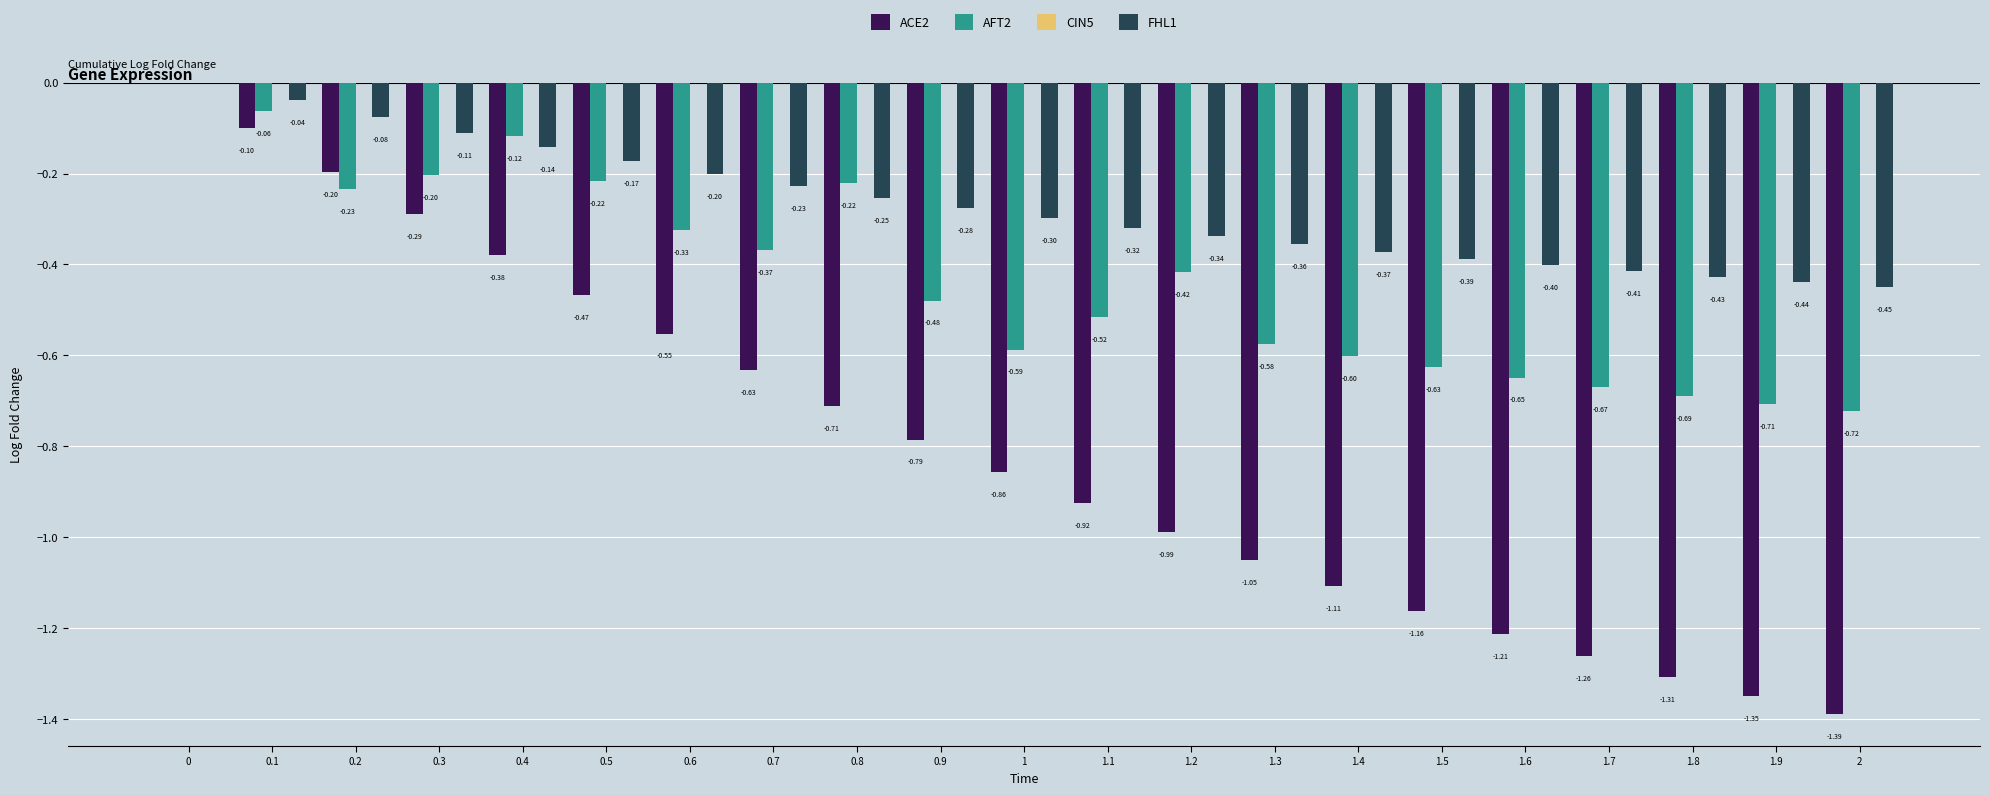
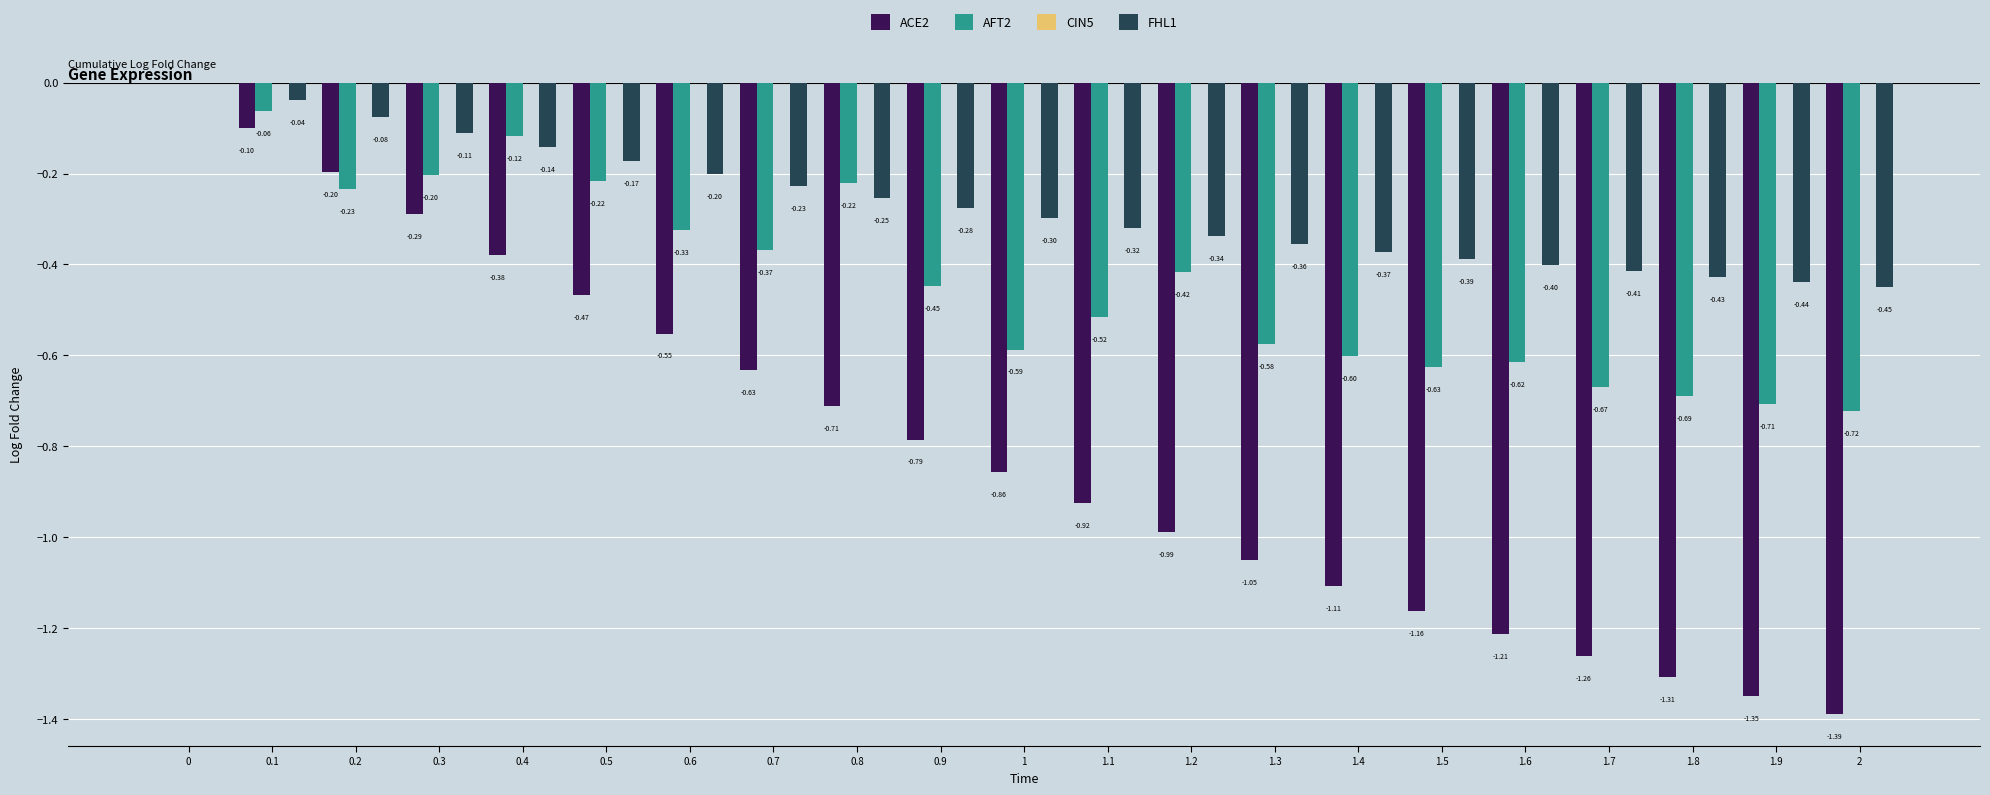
  {
    "AFT2": {
      "0.1": -0.06,
      "0.2": -0.23,
      "0.3": -0.20,
      "0.4": -0.12,
      "0.5": -0.22,
      "0.6": -0.33,
      "0.7": -0.37,
      "0.8": -0.22,
-     "0.9": -0.48,
+     "0.9": -0.45,
      "1": -0.59,
      "1.1": -0.52,
      "1.2": -0.42,
      "1.3": -0.58,
      "1.4": -0.60,
      "1.5": -0.63,
-     "1.6": -0.65,
+     "1.6": -0.62,
      "1.7": -0.67,
      "1.8": -0.69,
      "1.9": -0.71,
      "2": -0.72
    },
    "CIN5": {
      "0": 0.00,
      "0.1": 0.00,
      "0.2": 0.00,
      "0.3": 0.00,
      "0.4": 0.00,
      "0.5": 0.00,
      "0.6": 0.00,
      "0.7": 0.00,
      "0.8": 0.00,
      "0.9": 0.00,
      "1": 0.00,
      "1.1": 0.00,
      "1.2": 0.00,
      "1.3": 0.00,
      "1.4": 0.00,
      "1.5": 0.00,
      "1.6": 0.00,
      "1.7": 0.00,
      "1.8": 0.00,
      "1.9": 0.00,
      "2": 0.00
    }
  }
